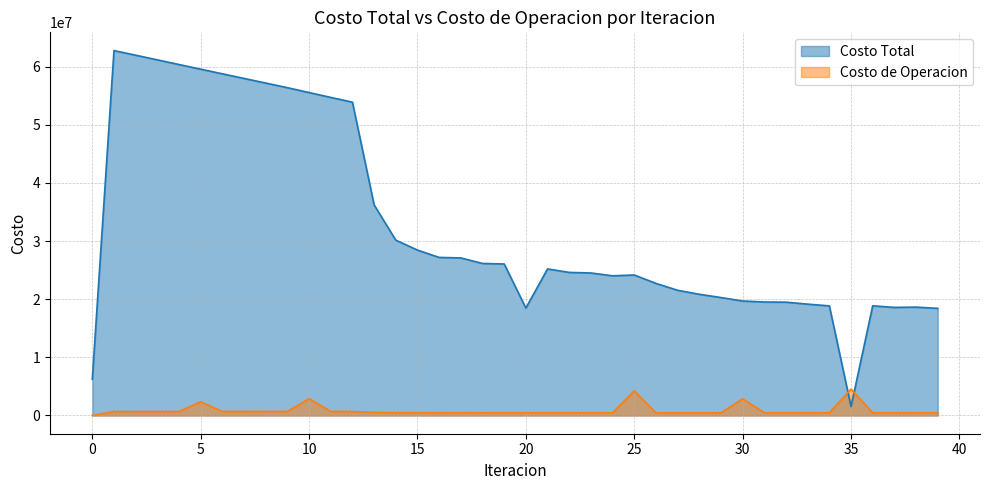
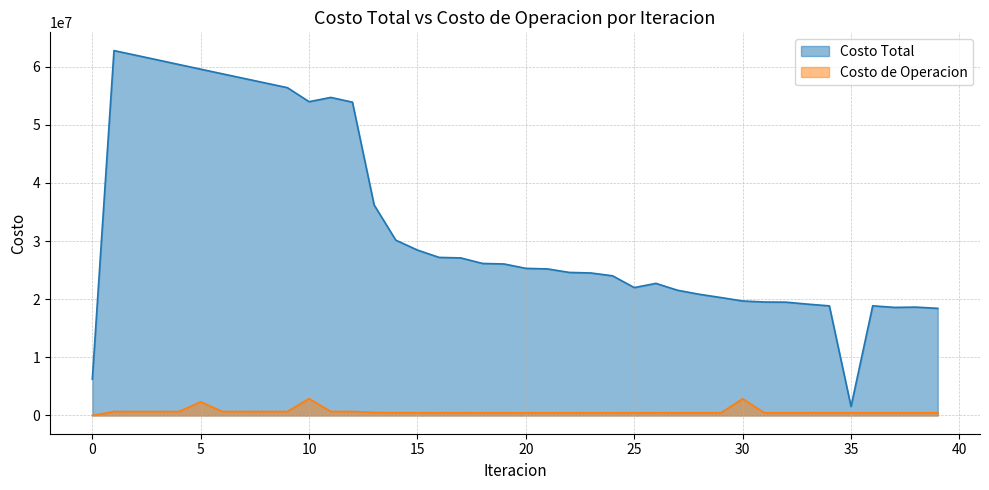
  {
    "Costo Total": {
      "0": 6000000,
      "5": 60000000,
-     "10": 56000000,
+     "10": 54000000,
      "15": 28000000,
-     "20": 18000000,
-     "25": 24000000,
+     "20": 25000000,
+     "25": 22000000,
      "30": 20000000,
      "35": 2000000
    },
    "Costo de Operacion": {
      "0": 0,
      "5": 2000000,
      "10": 3000000,
      "15": 0,
      "20": 0,
-     "25": 4000000,
+     "25": 0,
      "30": 3000000,
-     "35": 5000000
+     "35": 0
    }
  }
